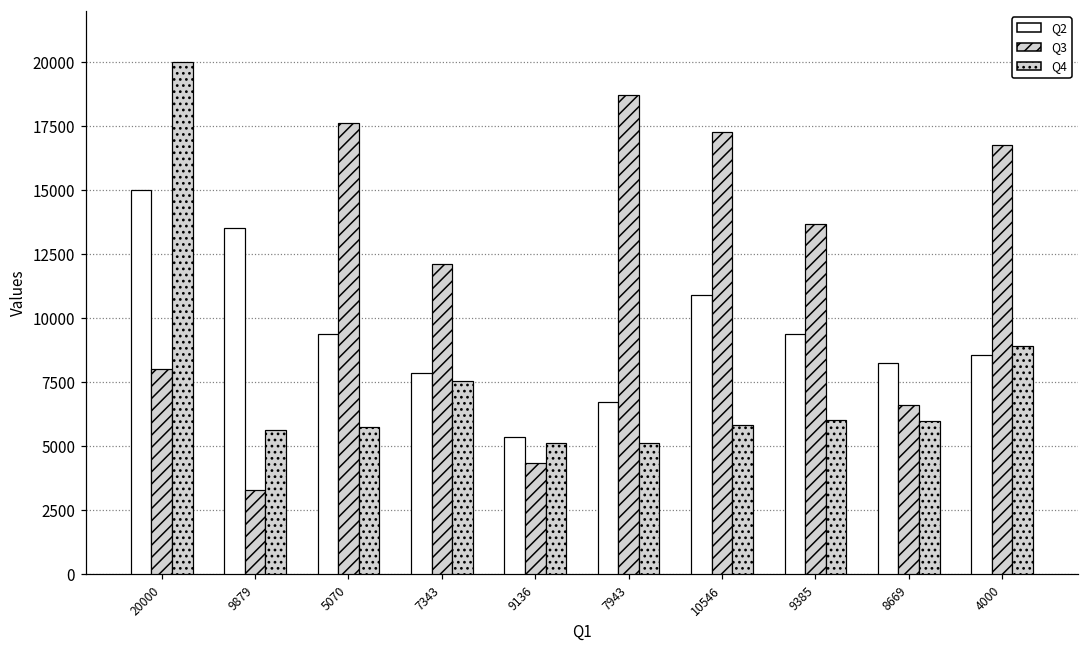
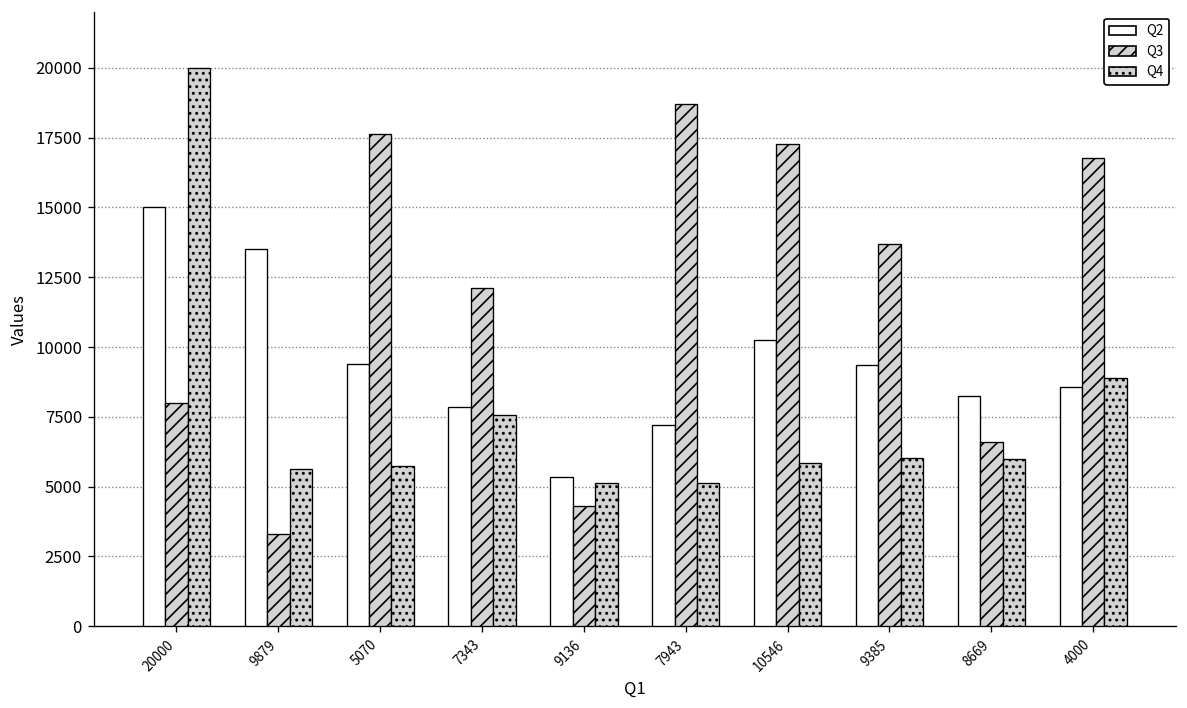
  {
    "Q2": {
      "20000": 15000,
      "9879": 13500,
      "5070": 9400,
      "7343": 7800,
      "9136": 5400,
-     "7943": 6700,
-     "10546": 10900,
+     "7943": 7200,
+     "10546": 10300,
      "9385": 9400,
      "8669": 8200,
      "4000": 8600
    }
  }
